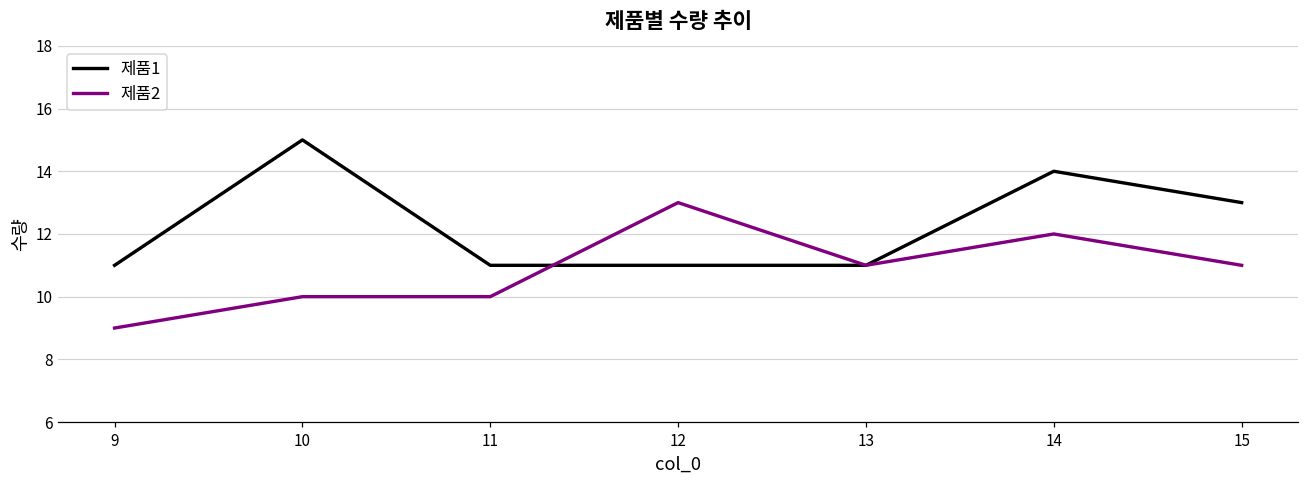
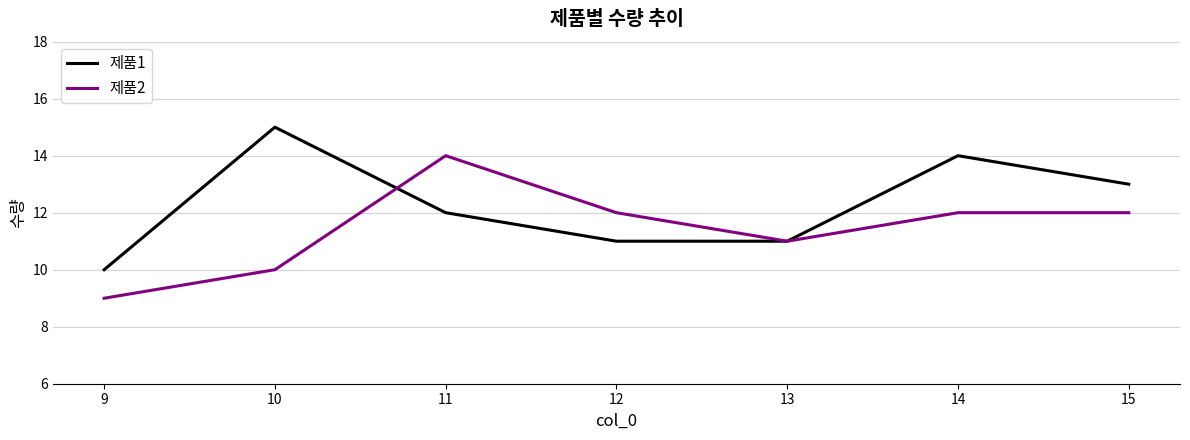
  {
    "제품1": {
-     "9": 11,
+     "9": 10,
      "10": 15,
-     "11": 11,
+     "11": 12,
      "12": 11,
      "14": 14,
      "15": 13
    },
    "제품2": {
      "9": 9,
      "10": 10,
-     "11": 10,
-     "12": 13,
+     "11": 14,
+     "12": 12,
      "14": 12,
-     "15": 11
+     "15": 12
    }
  }
